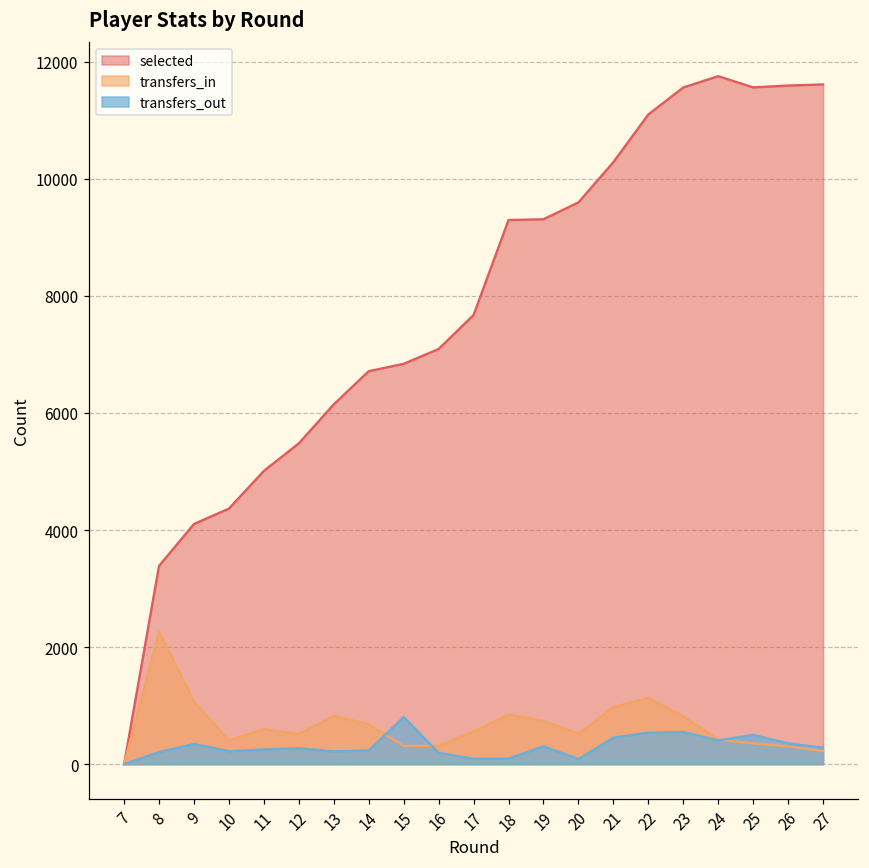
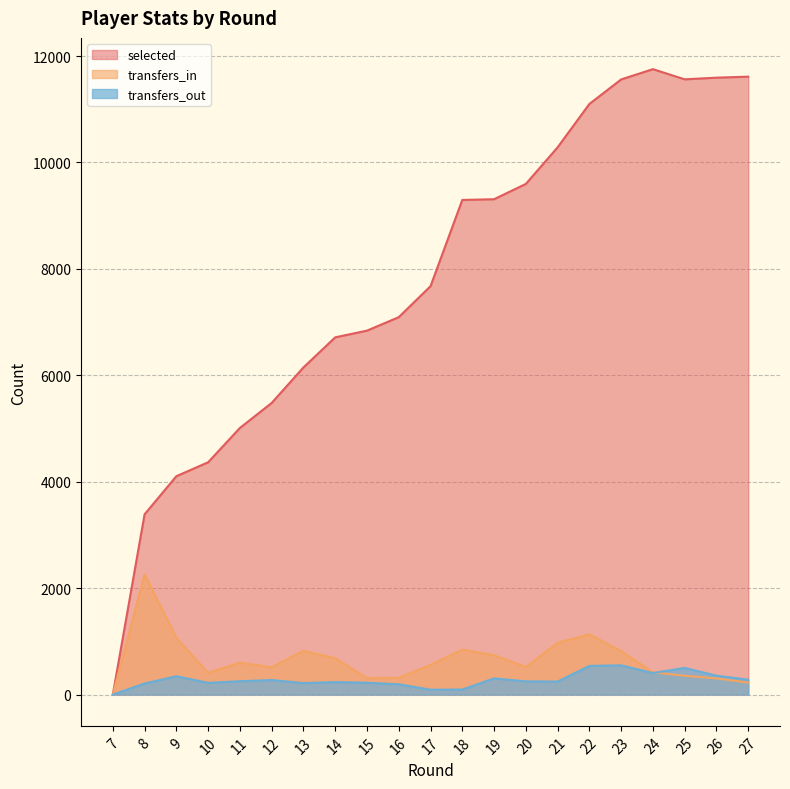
  {
    "transfers_out": {
      "8": 200,
      "9": 300,
      "10": 200,
      "11": 300,
      "12": 300,
      "13": 200,
      "14": 200,
-     "15": 800,
+     "15": 200,
      "16": 200,
      "17": 100,
      "18": 100,
      "19": 300,
-     "20": 100,
-     "21": 500,
+     "20": 200,
+     "21": 200,
      "22": 500,
      "23": 600,
      "25": 500,
      "26": 400,
      "27": 300
    }
  }
